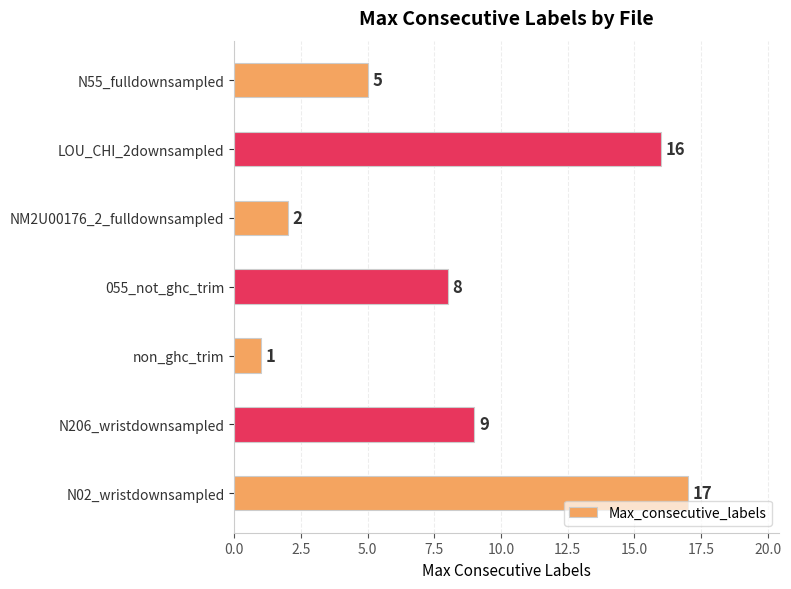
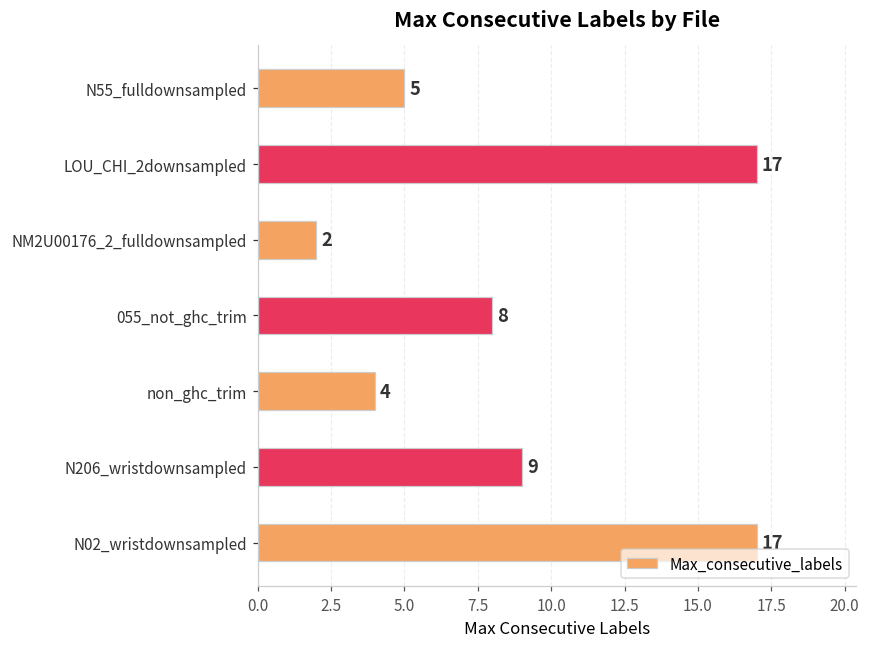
  {
    "N55_fulldownsampled": 5,
-   "LOU_CHI_2downsampled": 16,
+   "LOU_CHI_2downsampled": 17,
    "NM2U00176_2_fulldownsampled": 2,
    "055_not_ghc_trim": 8,
-   "non_ghc_trim": 1,
+   "non_ghc_trim": 4,
    "N206_wristdownsampled": 9
  }
